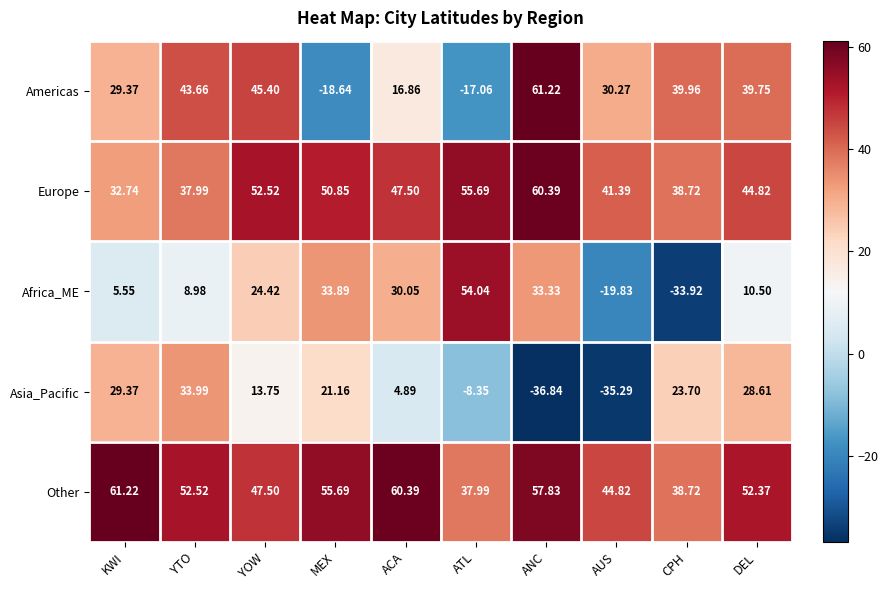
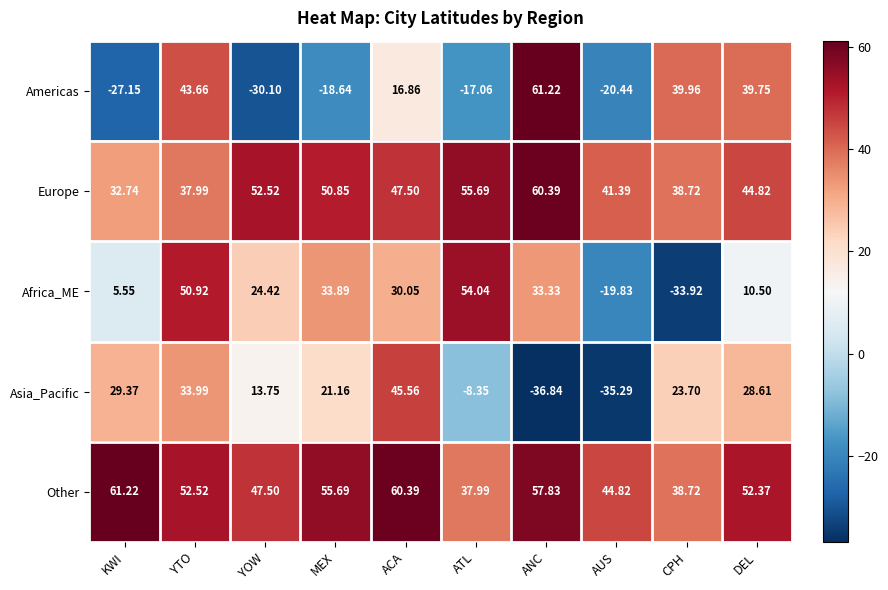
  {
    "Americas": {
-     "KWI": 29.37,
+     "KWI": -27.15,
      "YTO": 43.66,
-     "YOW": 45.40,
+     "YOW": -30.10,
      "MEX": -18.64,
      "ACA": 16.86,
      "ATL": -17.06,
      "ANC": 61.22,
-     "AUS": 30.27,
+     "AUS": -20.44,
      "CPH": 39.96,
      "DEL": 39.75
    },
    "Europe": {
      "KWI": 32.74,
      "YTO": 37.99,
      "YOW": 52.52,
      "MEX": 50.85,
      "ACA": 47.50,
      "ATL": 55.69,
      "ANC": 60.39,
      "AUS": 41.39,
      "CPH": 38.72,
      "DEL": 44.82
    },
    "Africa_ME": {
      "KWI": 5.55,
-     "YTO": 8.98,
+     "YTO": 50.92,
      "YOW": 24.42,
      "MEX": 33.89,
      "ACA": 30.05,
      "ATL": 54.04,
      "ANC": 33.33,
      "AUS": -19.83,
      "CPH": -33.92,
      "DEL": 10.50
    },
    "Asia_Pacific": {
      "KWI": 29.37,
      "YTO": 33.99,
      "YOW": 13.75,
      "MEX": 21.16,
-     "ACA": 4.89,
+     "ACA": 45.56,
      "ATL": -8.35,
      "ANC": -36.84,
      "AUS": -35.29,
      "CPH": 23.70,
      "DEL": 28.61
    },
    "Other": {
      "KWI": 61.22,
      "YTO": 52.52,
      "YOW": 47.50,
      "MEX": 55.69,
      "ACA": 60.39,
      "ATL": 37.99,
      "ANC": 57.83,
      "AUS": 44.82,
      "CPH": 38.72,
      "DEL": 52.37
    }
  }
